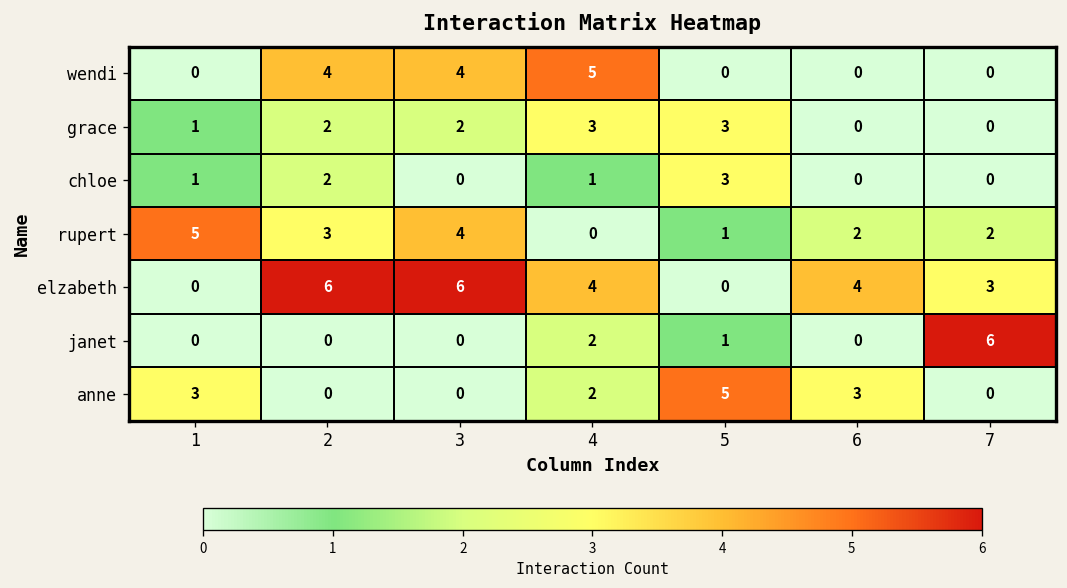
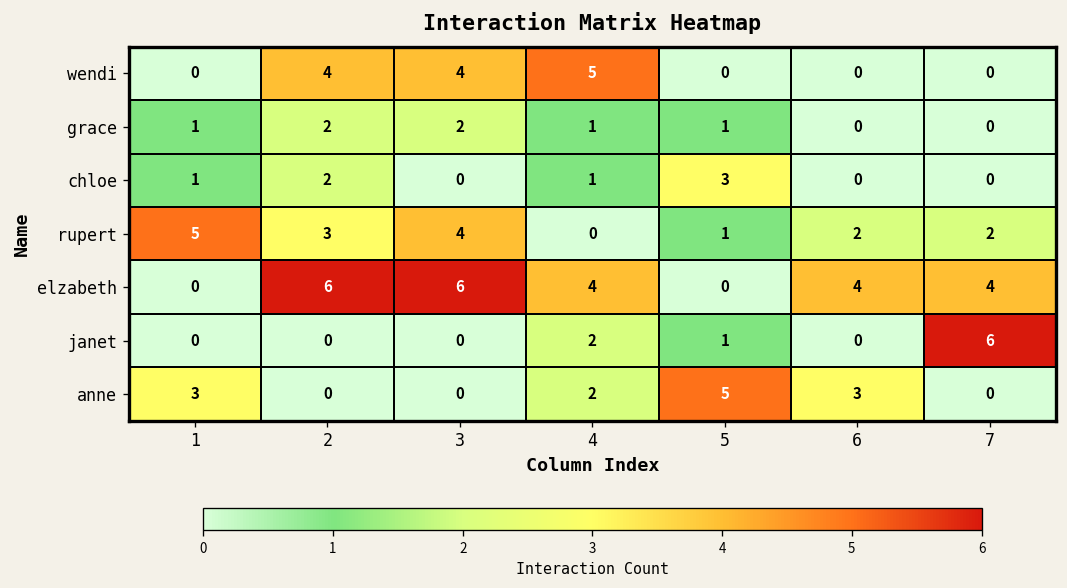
  {
    "wendi": {
      "1": 0,
      "2": 4,
      "3": 4,
      "4": 5,
      "5": 0,
      "6": 0,
      "7": 0
    },
    "grace": {
      "1": 1,
      "2": 2,
      "3": 2,
-     "4": 3,
-     "5": 3,
+     "4": 1,
+     "5": 1,
      "6": 0,
      "7": 0
    },
    "chloe": {
      "1": 1,
      "2": 2,
      "3": 0,
      "4": 1,
      "5": 3,
      "6": 0,
      "7": 0
    },
    "rupert": {
      "1": 5,
      "2": 3,
      "3": 4,
      "4": 0,
      "5": 1,
      "6": 2,
      "7": 2
    },
    "elzabeth": {
      "1": 0,
      "2": 6,
      "3": 6,
      "4": 4,
      "5": 0,
      "6": 4,
-     "7": 3
+     "7": 4
    },
    "janet": {
      "1": 0,
      "2": 0,
      "3": 0,
      "4": 2,
      "5": 1,
      "6": 0,
      "7": 6
    },
    "anne": {
      "1": 3,
      "2": 0,
      "3": 0,
      "4": 2,
      "5": 5,
      "6": 3,
      "7": 0
    }
  }
